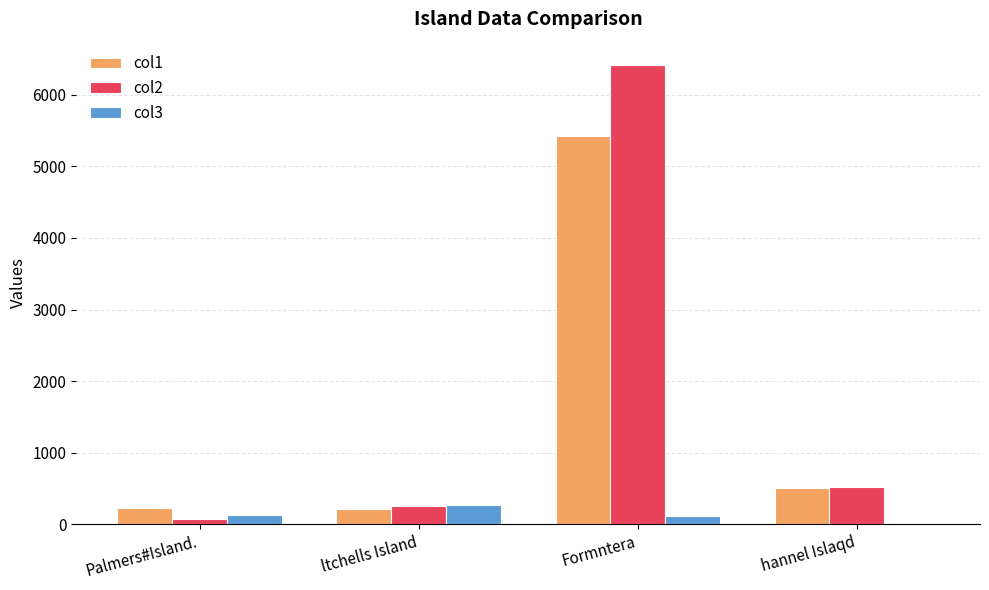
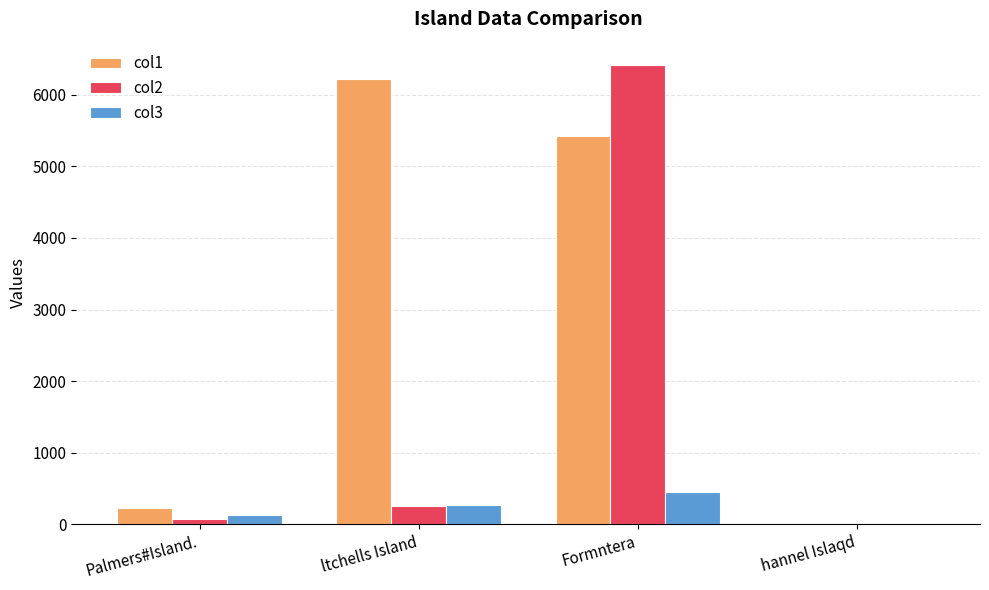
  {
    "col1": {
      "Palmers#Island.": 200,
-     "ltchells Island": 200,
+     "ltchells Island": 6200,
      "Formntera": 5400,
-     "hannel Islaqd": 500
+     "hannel Islaqd": 0
    },
    "col2": {
      "Palmers#Island.": 100,
      "ltchells Island": 300,
      "Formntera": 6400,
-     "hannel Islaqd": 500
+     "hannel Islaqd": 0
    },
    "col3": {
      "Palmers#Island.": 100,
      "ltchells Island": 300,
-     "Formntera": 100
+     "Formntera": 500
    }
  }
